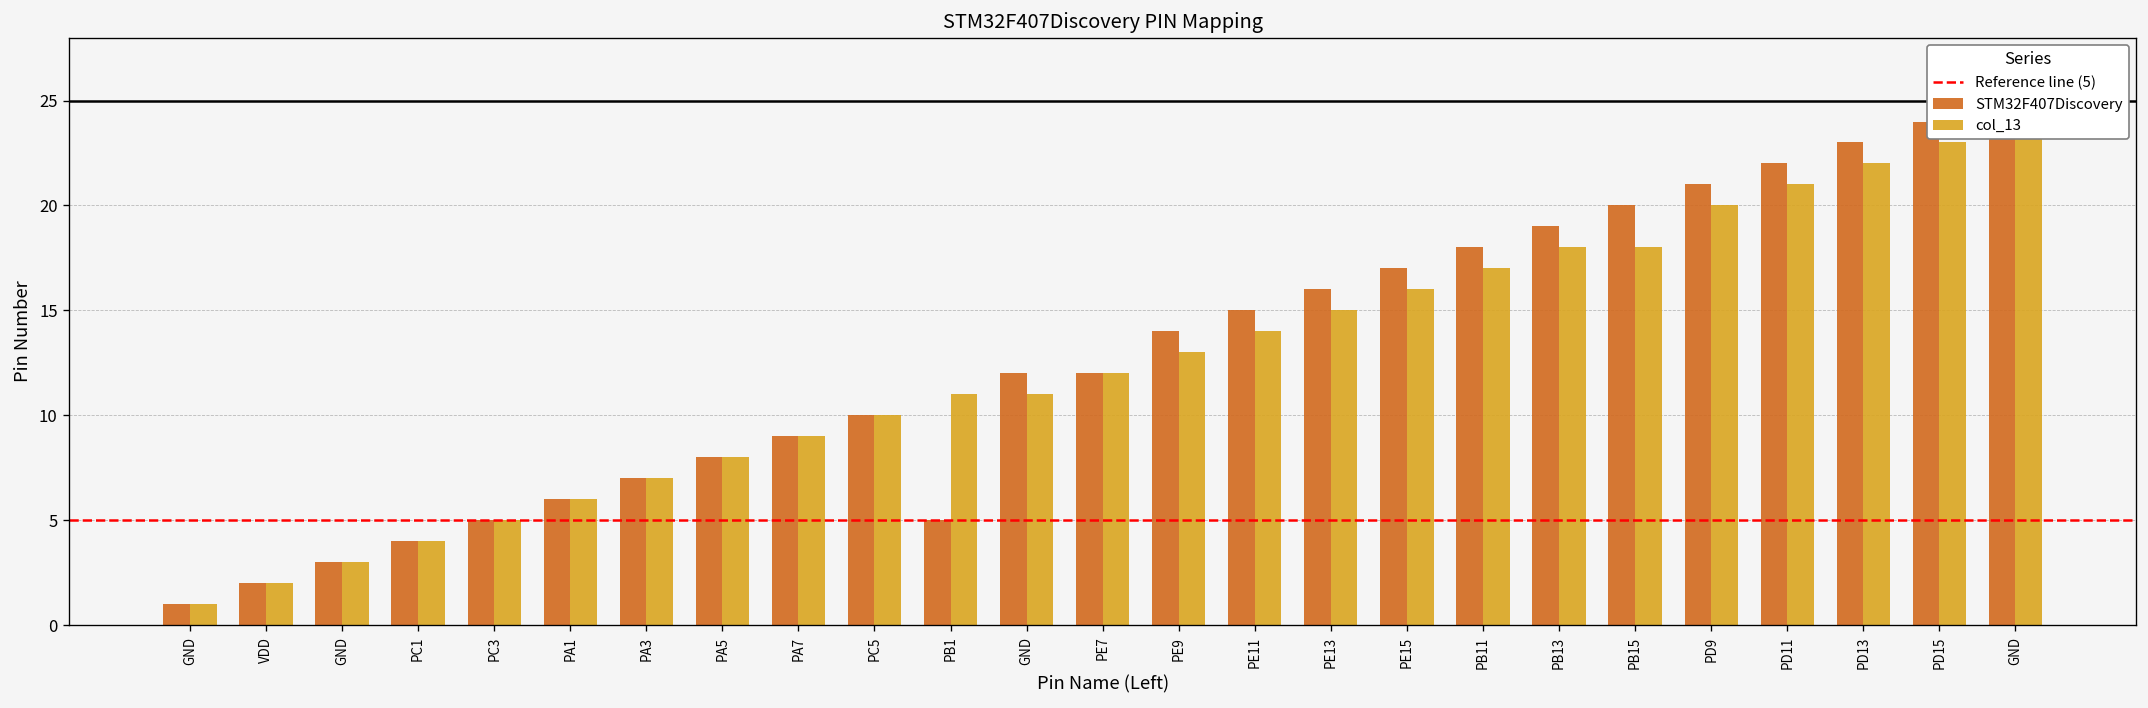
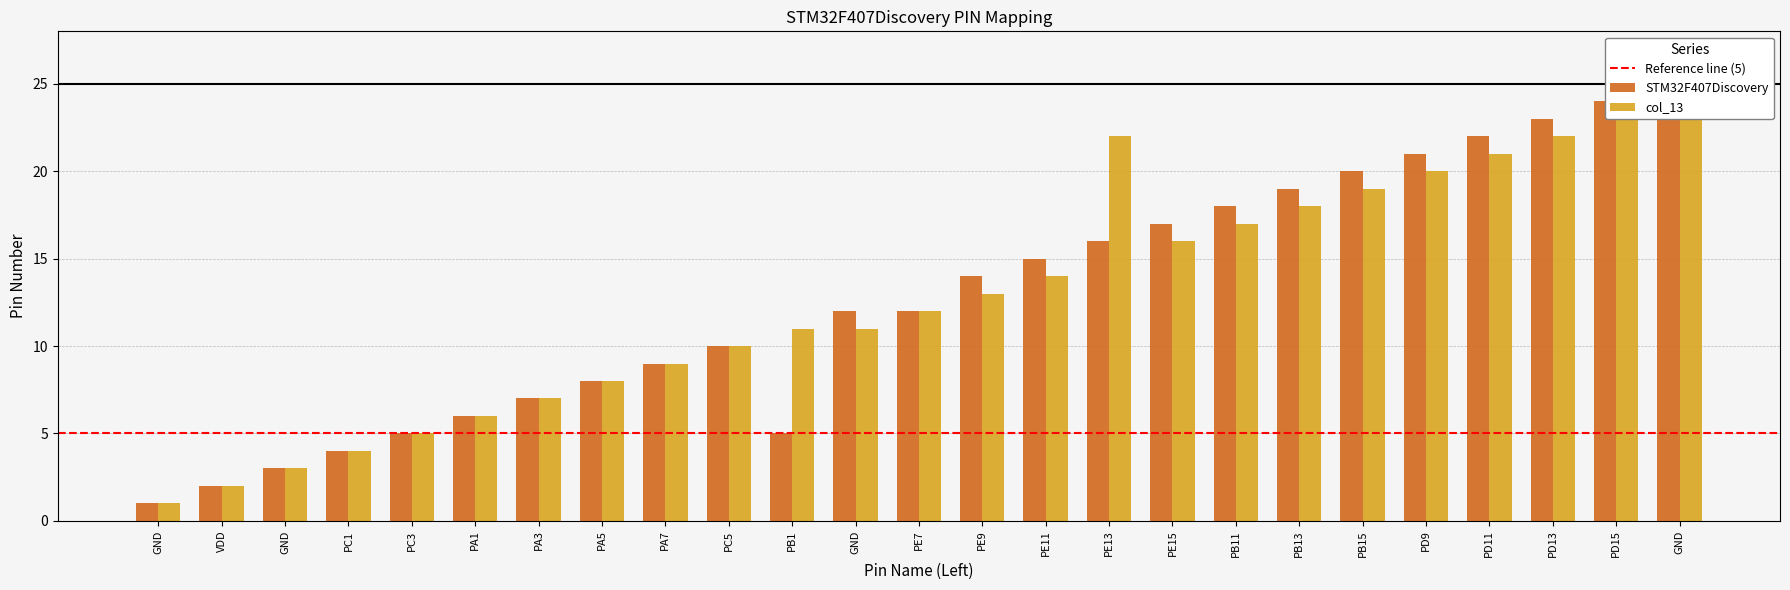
  {
    "STM32F407Discovery": {
      "VDD": 2,
      "PC1": 4,
      "PC3": 5,
      "PA1": 6,
      "PA3": 7,
      "PA5": 8,
      "PA7": 9,
      "PC5": 10,
      "PB1": 5,
      "PE7": 12,
      "PE9": 14,
      "PE11": 15,
      "PE13": 16,
      "PE15": 17,
      "PB11": 18,
      "PB13": 19,
      "PB15": 20,
      "PD9": 21,
      "PD11": 22,
      "PD13": 23,
      "PD15": 24
    },
    "col_13": {
      "VDD": 2,
      "PC1": 4,
      "PC3": 5,
      "PA1": 6,
      "PA3": 7,
      "PA5": 8,
      "PA7": 9,
      "PC5": 10,
      "PB1": 11,
      "PE7": 12,
      "PE9": 13,
      "PE11": 14,
-     "PE13": 15,
+     "PE13": 22,
      "PE15": 16,
      "PB11": 17,
      "PB13": 18,
-     "PB15": 18,
+     "PB15": 19,
      "PD9": 20,
      "PD11": 21,
      "PD13": 22
    }
  }
